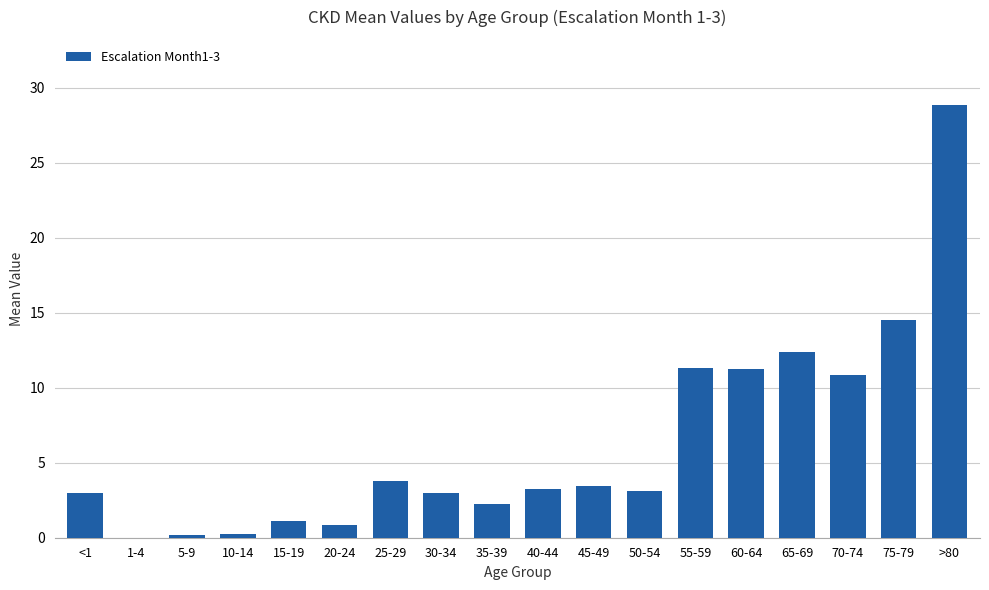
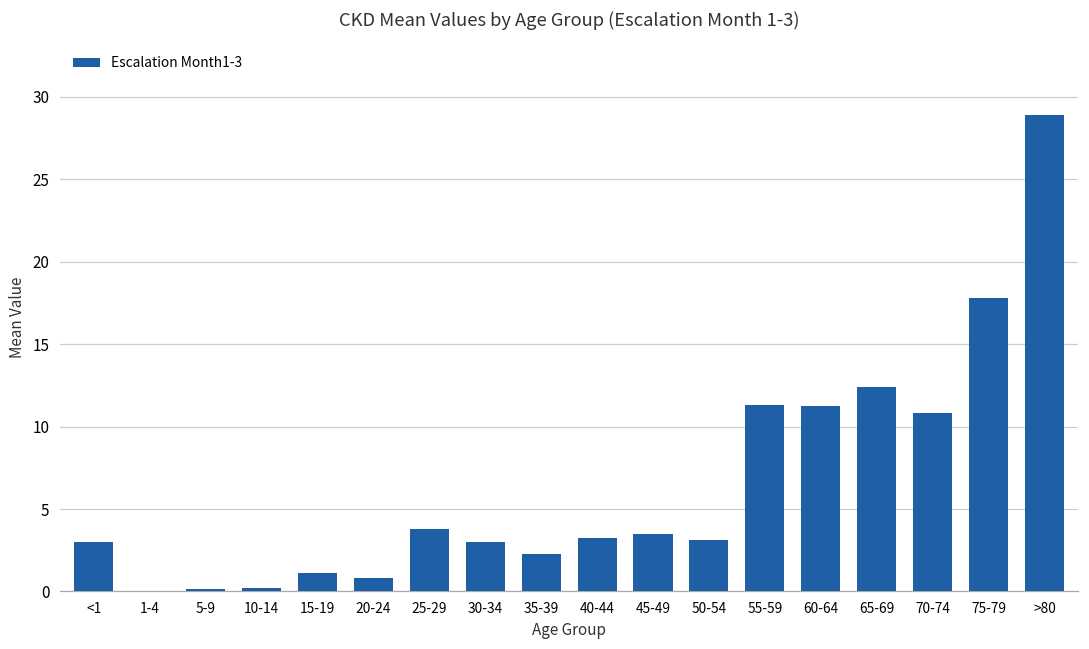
  {
    "<1": 3.0,
    "1-4": 0.0,
    "10-14": 0.2,
    "15-19": 1.1,
    "20-24": 0.8,
    "25-29": 3.8,
    "30-34": 3.0,
    "35-39": 2.3,
    "40-44": 3.3,
    "45-49": 3.5,
    "50-54": 3.1,
    "55-59": 11.3,
    "60-64": 11.3,
    "65-69": 12.4,
    "70-74": 10.9,
-   "75-79": 14.5,
+   "75-79": 17.8,
    ">80": 28.9
  }
